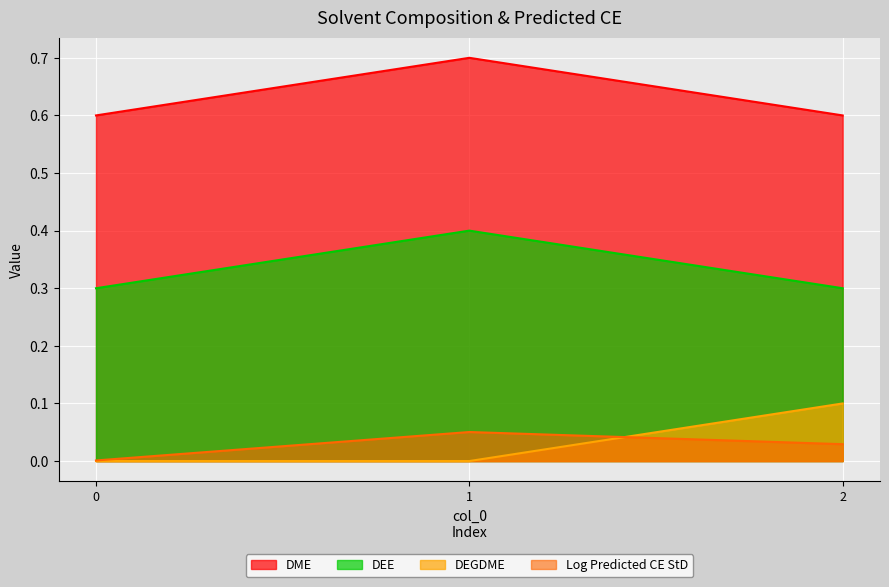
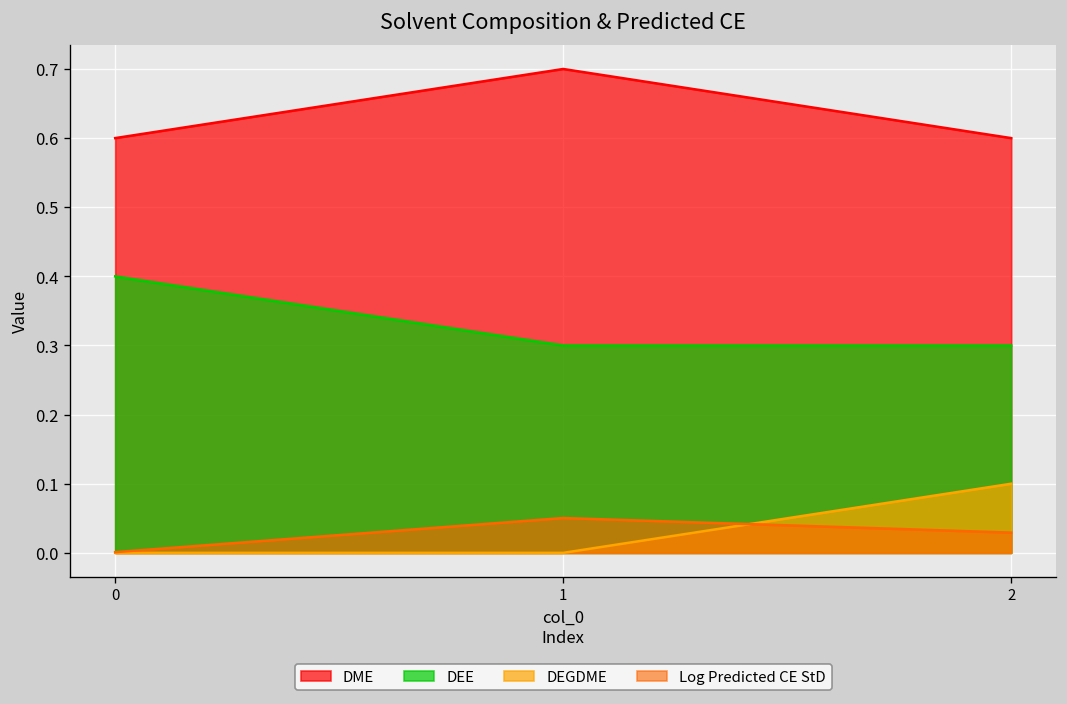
  {
    "DME": {
      "0": 0.6,
      "1": 0.7,
      "2": 0.6
    },
    "DEE": {
-     "0": 0.3,
-     "1": 0.4,
+     "0": 0.4,
+     "1": 0.3,
      "2": 0.3
    }
  }
